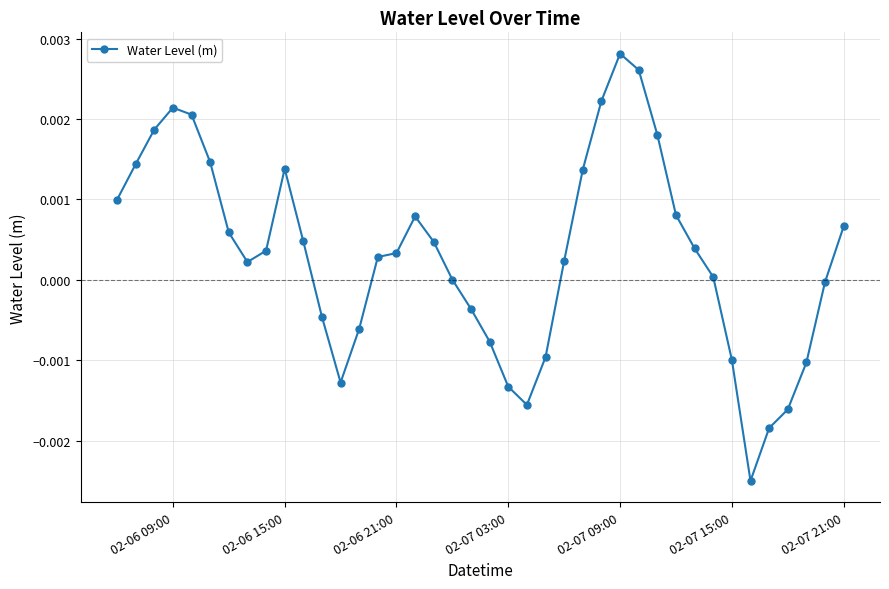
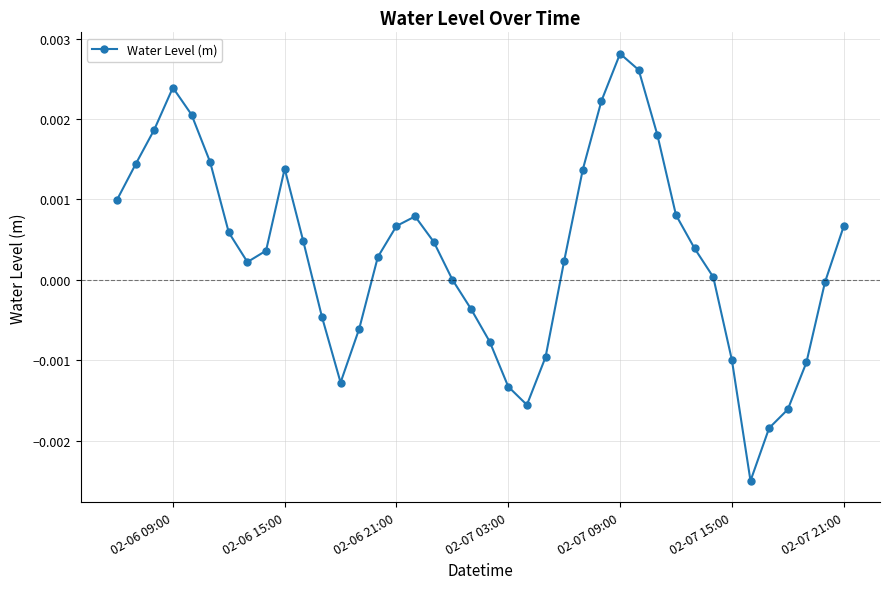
  {
-   "02-06 09:00": 0.0021,
+   "02-06 09:00": 0.0024,
    "02-06 15:00": 0.0014,
-   "02-06 21:00": 0.0003,
+   "02-06 21:00": 0.0007,
    "02-07 03:00": -0.0013,
    "02-07 09:00": 0.0028,
    "02-07 15:00": -0.0010,
    "02-07 21:00": 0.0007
  }
